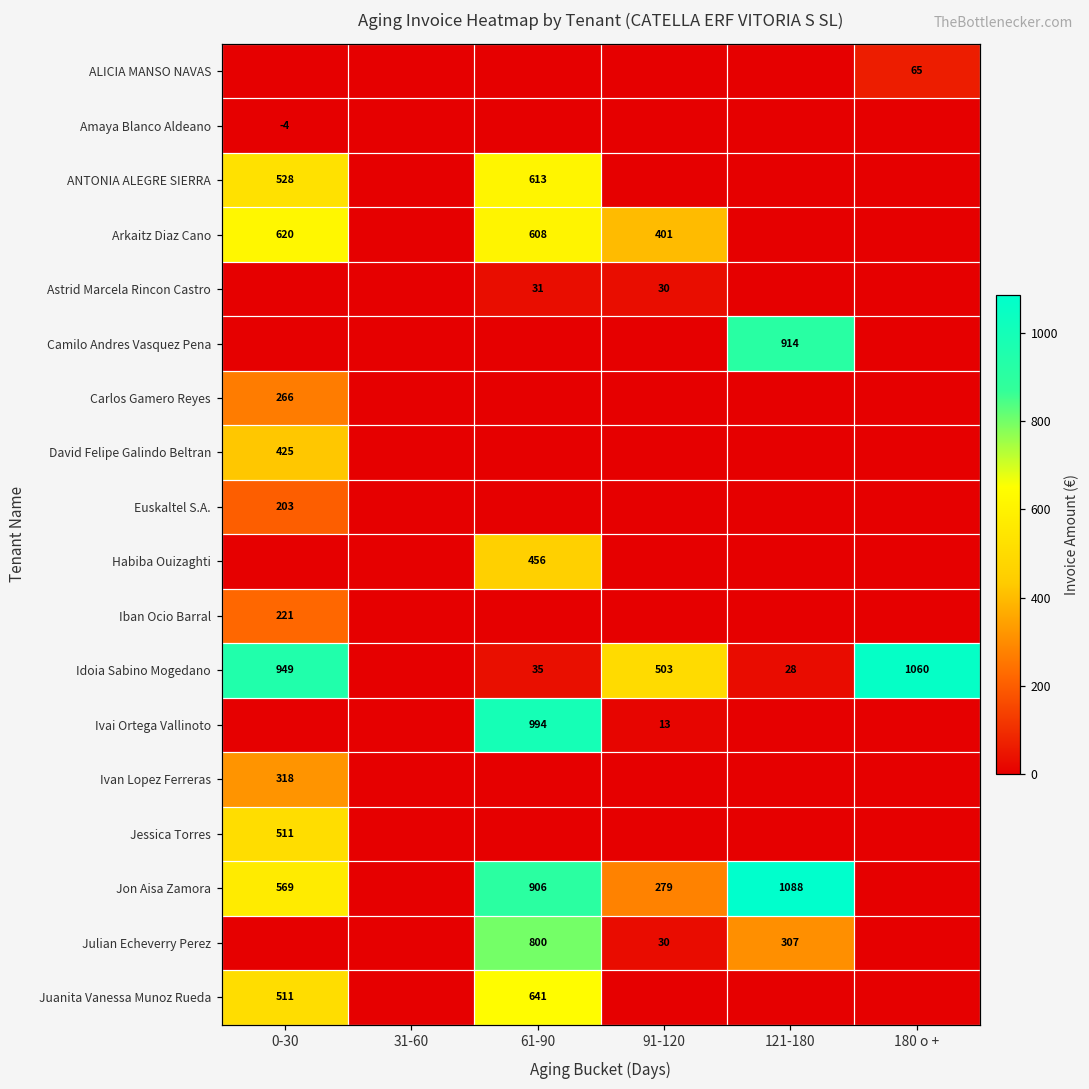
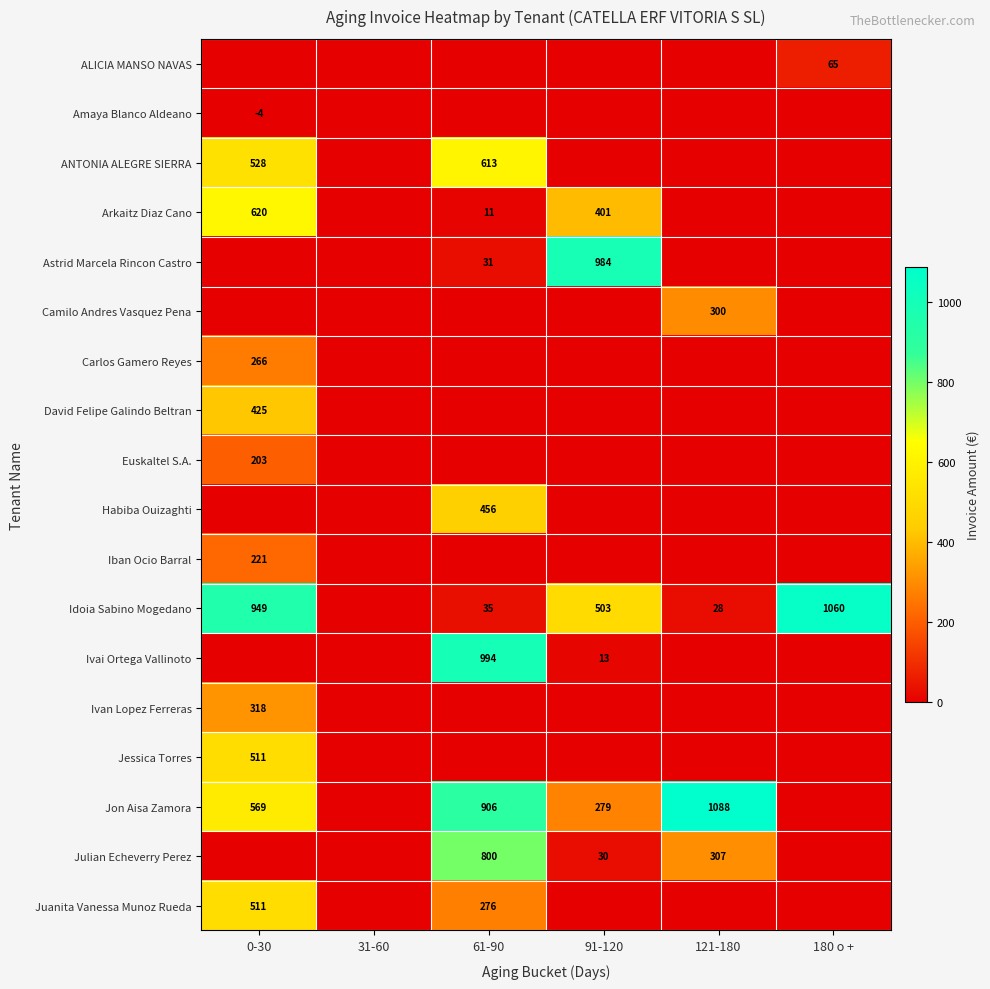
  {
    "ALICIA MANSO NAVAS": {
      "180 o +": 65
    },
    "Amaya Blanco Aldeano": {
      "0-30": -4
    },
    "ANTONIA ALEGRE SIERRA": {
      "0-30": 528,
      "61-90": 613
    },
    "Arkaitz Diaz Cano": {
      "0-30": 620,
-     "61-90": 608,
+     "61-90": 11,
      "91-120": 401
    },
    "Astrid Marcela Rincon Castro": {
      "61-90": 31,
-     "91-120": 30
+     "91-120": 984
    },
    "Camilo Andres Vasquez Pena": {
-     "121-180": 914
+     "121-180": 300
    },
    "Carlos Gamero Reyes": {
      "0-30": 266
    },
    "David Felipe Galindo Beltran": {
      "0-30": 425
    },
    "Euskaltel S.A.": {
      "0-30": 203
    },
    "Habiba Ouizaghti": {
      "61-90": 456
    },
    "Iban Ocio Barral": {
      "0-30": 221
    },
    "Idoia Sabino Mogedano": {
      "0-30": 949,
      "61-90": 35,
      "91-120": 503,
      "121-180": 28,
      "180 o +": 1060
    },
    "Ivai Ortega Vallinoto": {
      "61-90": 994,
      "91-120": 13
    },
    "Ivan Lopez Ferreras": {
      "0-30": 318
    },
    "Jessica Torres": {
      "0-30": 511
    },
    "Jon Aisa Zamora": {
      "0-30": 569,
      "61-90": 906,
      "91-120": 279,
      "121-180": 1088
    },
    "Julian Echeverry Perez": {
      "61-90": 800,
      "91-120": 30,
      "121-180": 307
    },
    "Juanita Vanessa Munoz Rueda": {
      "0-30": 511,
-     "61-90": 641
+     "61-90": 276
    }
  }
